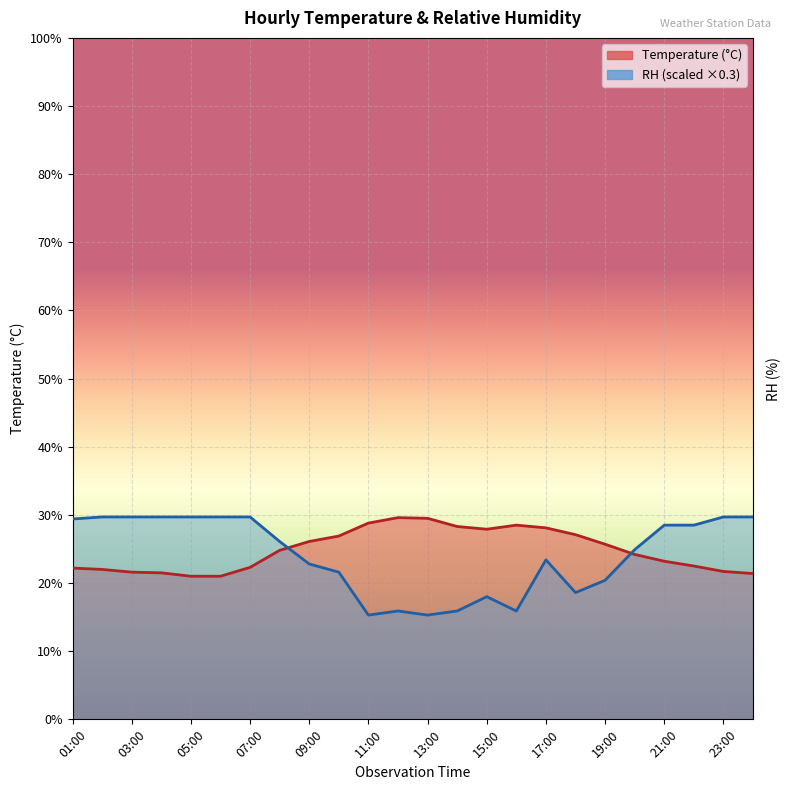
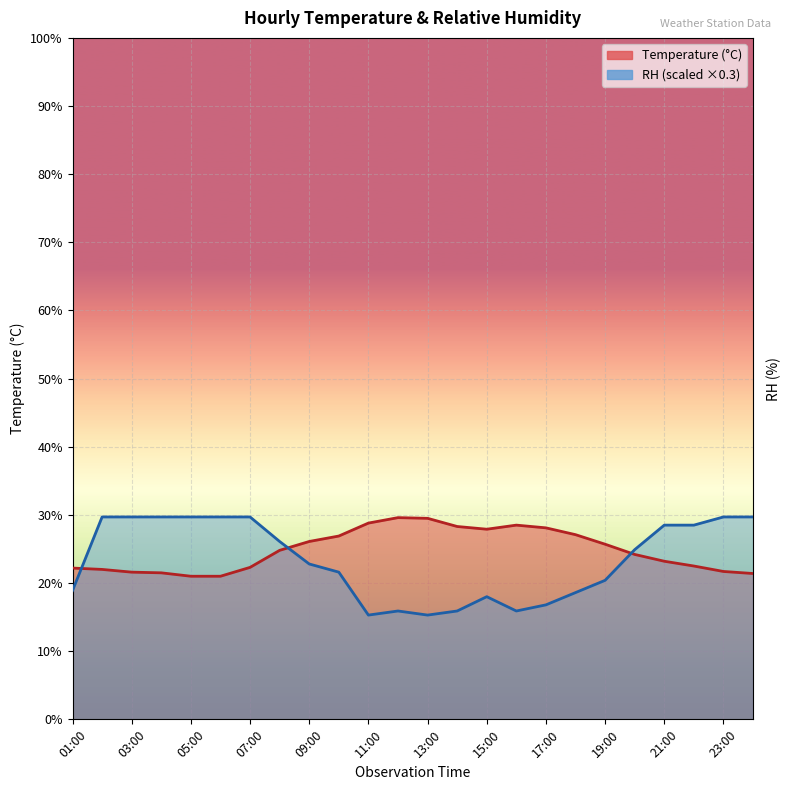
  {
    "RH (scaled ×0.3)": {
-     "01:00": "29%",
+     "01:00": "19%",
      "03:00": "30%",
      "05:00": "30%",
      "07:00": "30%",
      "09:00": "23%",
      "11:00": "15%",
      "13:00": "15%",
      "15:00": "18%",
-     "17:00": "23%",
+     "17:00": "17%",
      "19:00": "20%",
      "21:00": "29%",
      "23:00": "30%"
    }
  }
